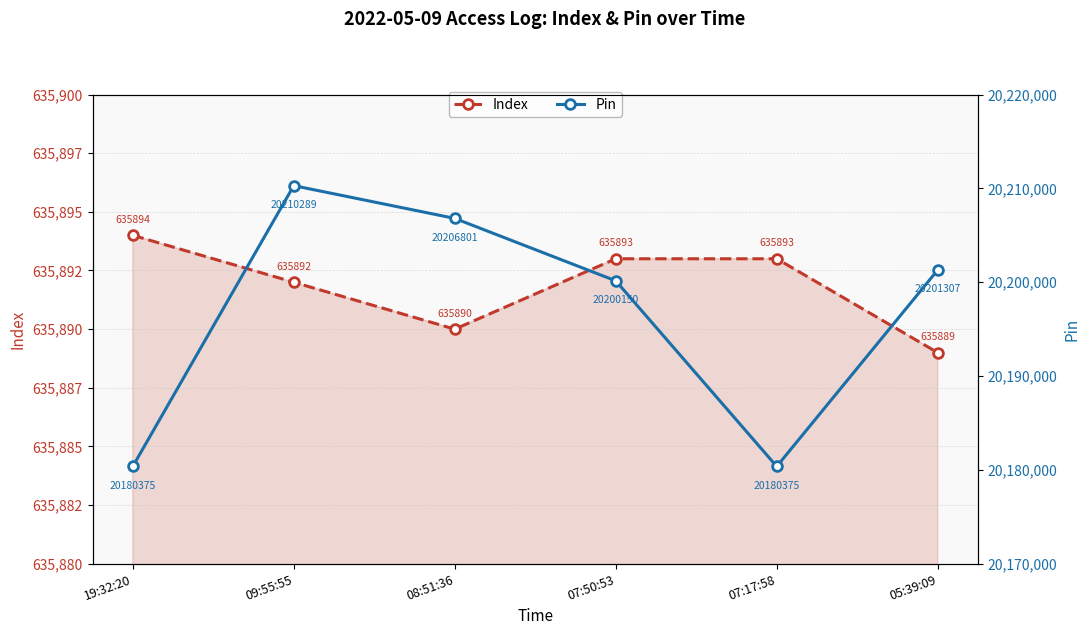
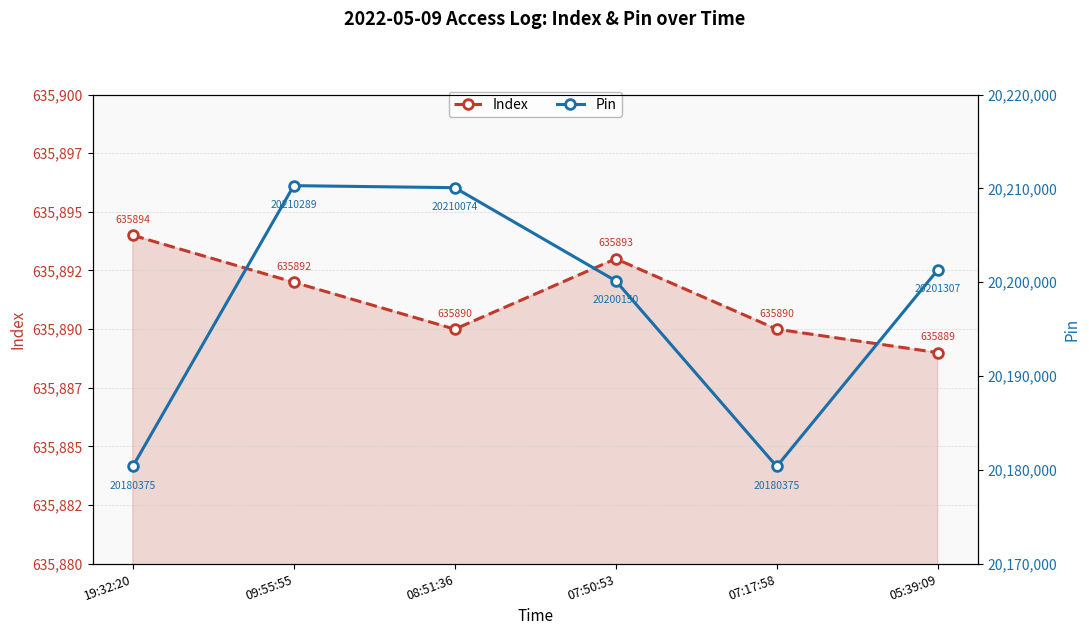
  {
    "Index": {
      "19:32:20": 635894,
      "09:55:55": 635892,
      "08:51:36": 635890,
      "07:50:53": 635893,
-     "07:17:58": 635893,
+     "07:17:58": 635890,
      "05:39:09": 635889
    },
    "Pin": {
      "19:32:20": 20180375,
      "09:55:55": 20210289,
-     "08:51:36": 20206801,
+     "08:51:36": 20210074,
      "07:50:53": 20200150,
      "07:17:58": 20180375,
      "05:39:09": 20201307
    }
  }
